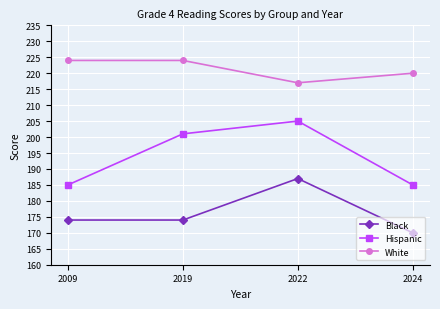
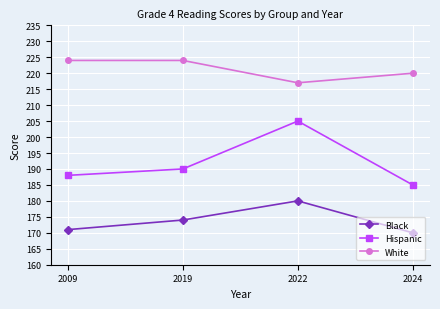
  {
    "Black": {
-     "2009": 174,
+     "2009": 171,
      "2019": 174,
-     "2022": 187
+     "2022": 180
    },
    "Hispanic": {
-     "2009": 185,
-     "2019": 201,
+     "2009": 188,
+     "2019": 190,
      "2022": 205,
      "2024": 185
    },
    "White": {
      "2009": 224,
      "2019": 224,
      "2022": 217,
      "2024": 220
    }
  }
